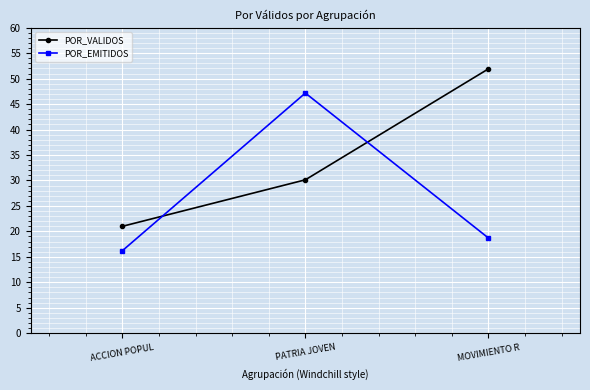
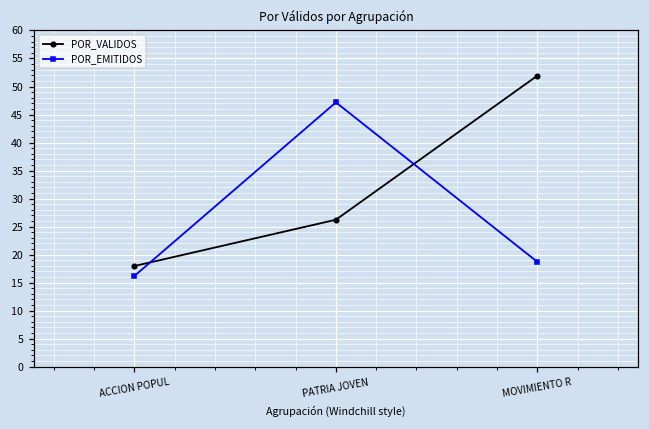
  {
    "POR_VALIDOS": {
-     "ACCION POPUL": 21,
-     "PATRIA JOVEN": 30,
+     "ACCION POPUL": 18,
+     "PATRIA JOVEN": 26,
      "MOVIMIENTO R": 52
    },
    "POR_EMITIDOS": {
      "ACCION POPUL": 16,
      "PATRIA JOVEN": 47,
      "MOVIMIENTO R": 19
    }
  }
